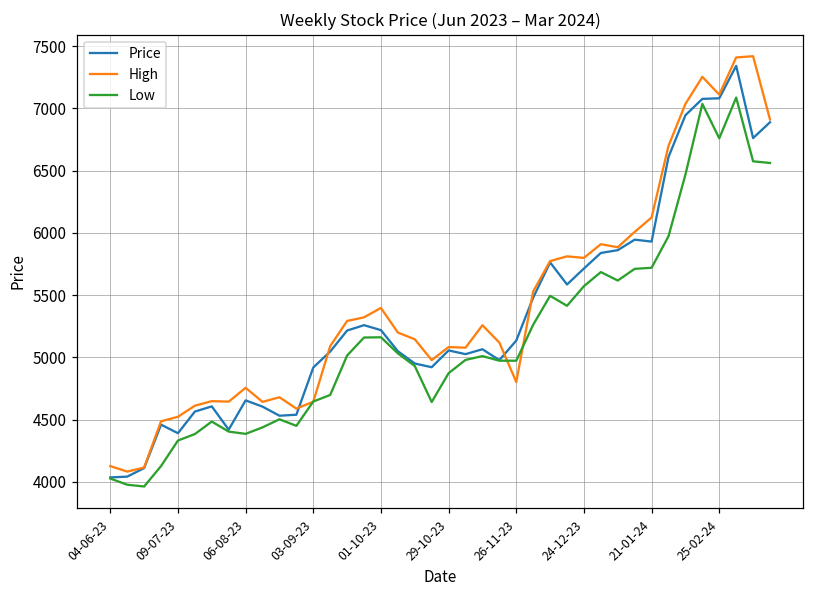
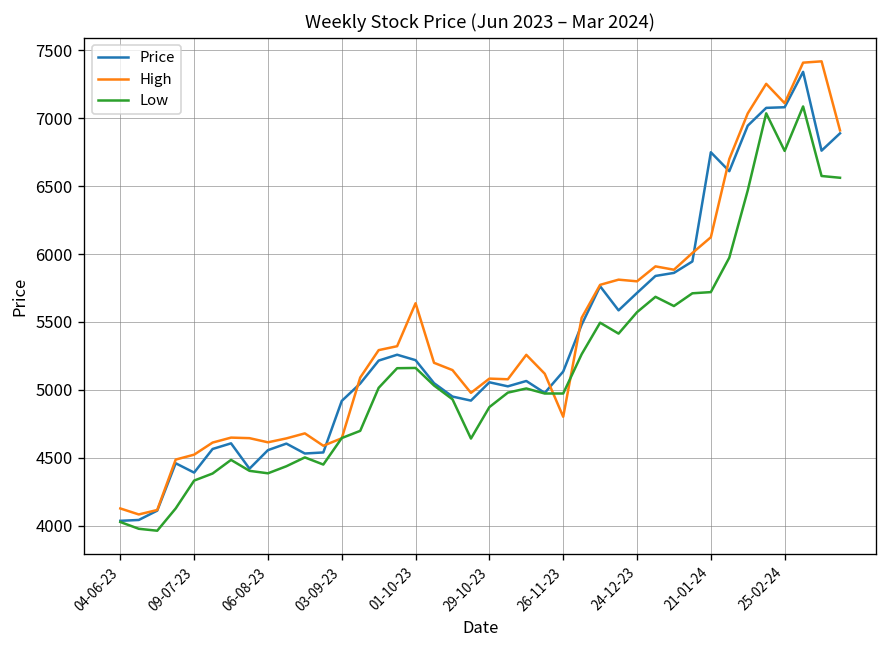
  {
    "Price": {
      "09-07-23": 4390,
-     "06-08-23": 4650,
+     "06-08-23": 4560,
      "03-09-23": 4920,
      "01-10-23": 5220,
      "29-10-23": 5060,
      "26-11-23": 5130,
      "24-12-23": 5710,
-     "21-01-24": 5930,
+     "21-01-24": 6750,
      "25-02-24": 7080
    },
    "High": {
      "04-06-23": 4130,
      "09-07-23": 4520,
-     "06-08-23": 4760,
-     "01-10-23": 5400,
+     "06-08-23": 4610,
+     "01-10-23": 5640,
      "29-10-23": 5080,
      "26-11-23": 4800,
      "24-12-23": 5800,
      "21-01-24": 6120,
      "25-02-24": 7110
    },
    "Low": {
      "09-07-23": 4330,
      "06-08-23": 4390,
      "01-10-23": 5160,
      "29-10-23": 4870,
      "26-11-23": 4970,
      "24-12-23": 5570,
      "21-01-24": 5720,
      "25-02-24": 6760
    }
  }
